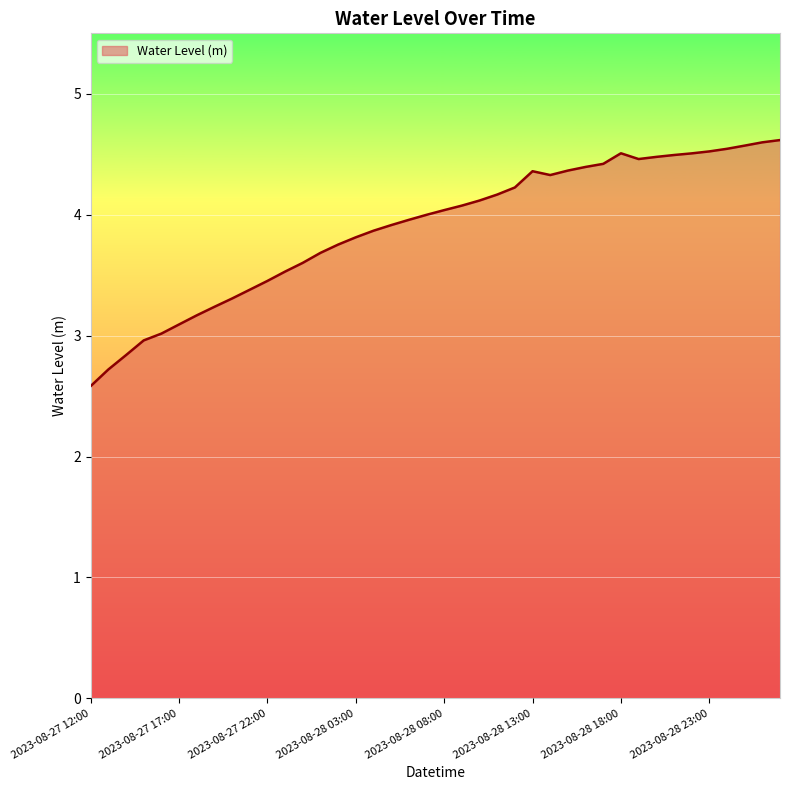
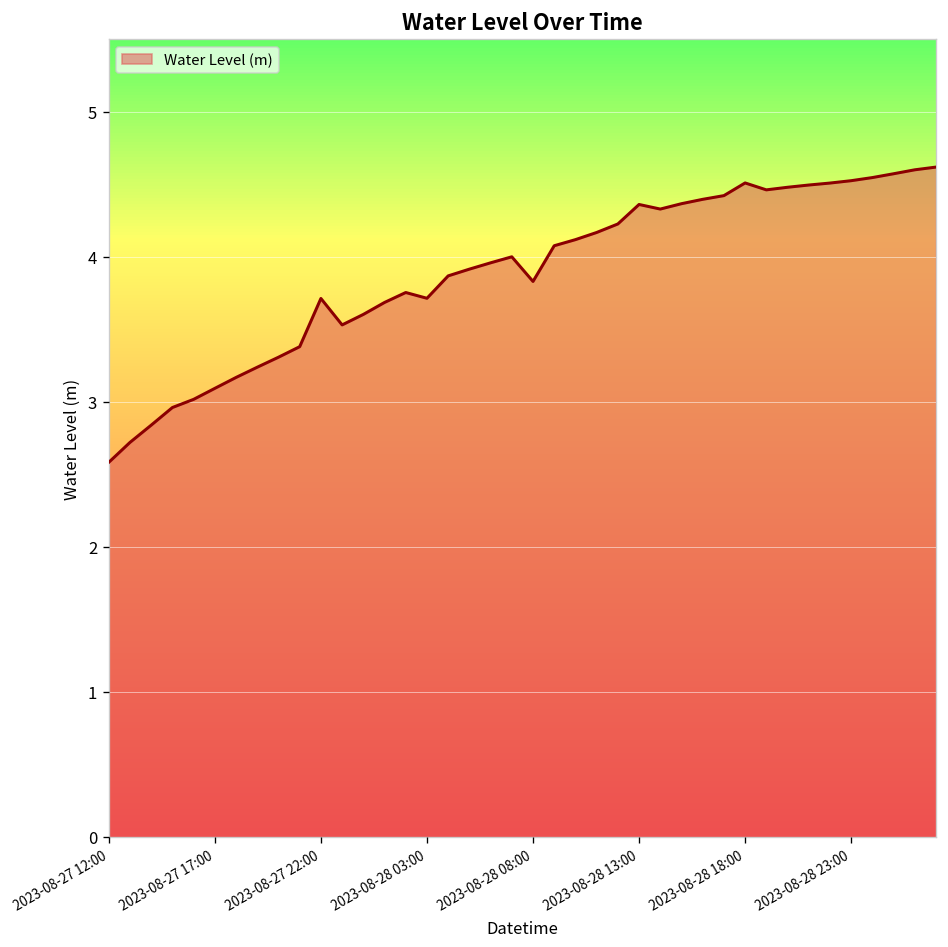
  {
    "2023-08-27 12:00": 2.58,
    "2023-08-27 17:00": 3.09,
-   "2023-08-27 22:00": 3.45,
-   "2023-08-28 03:00": 3.81,
-   "2023-08-28 08:00": 4.04,
+   "2023-08-27 22:00": 3.71,
+   "2023-08-28 03:00": 3.71,
+   "2023-08-28 08:00": 3.83,
    "2023-08-28 13:00": 4.36,
    "2023-08-28 18:00": 4.51,
    "2023-08-28 23:00": 4.52
  }
